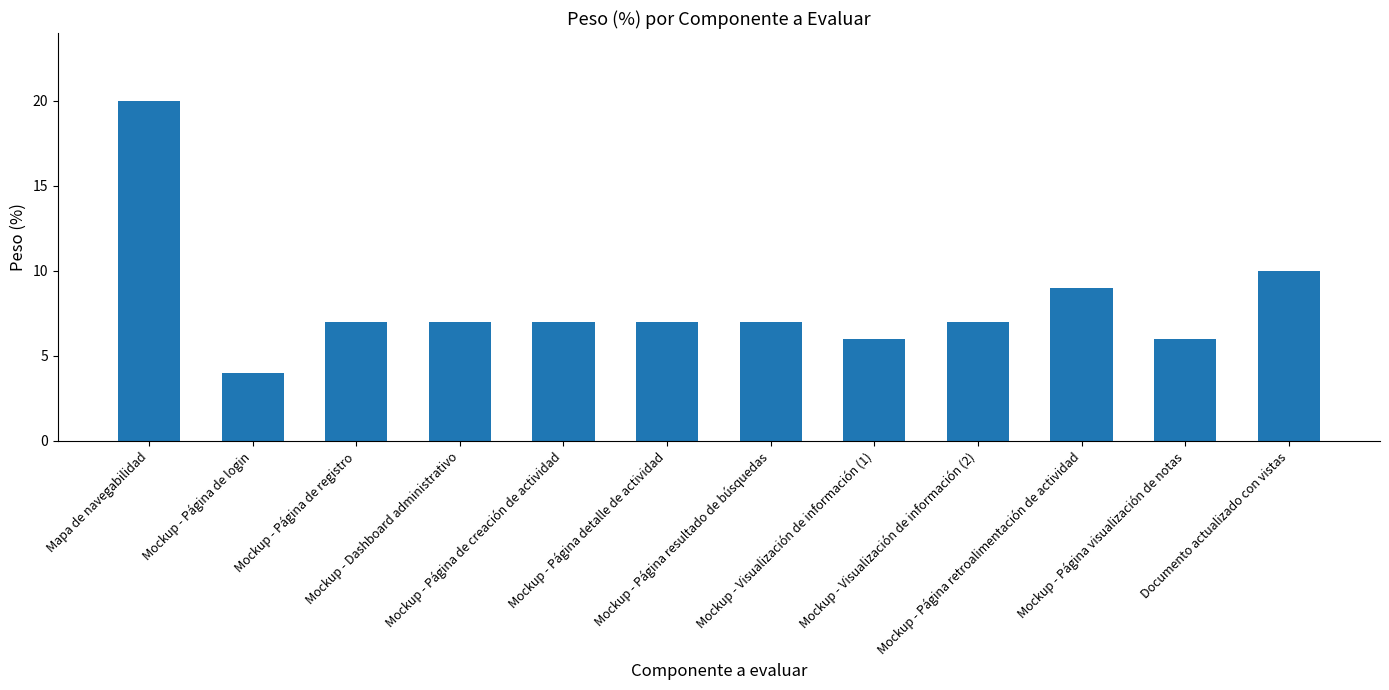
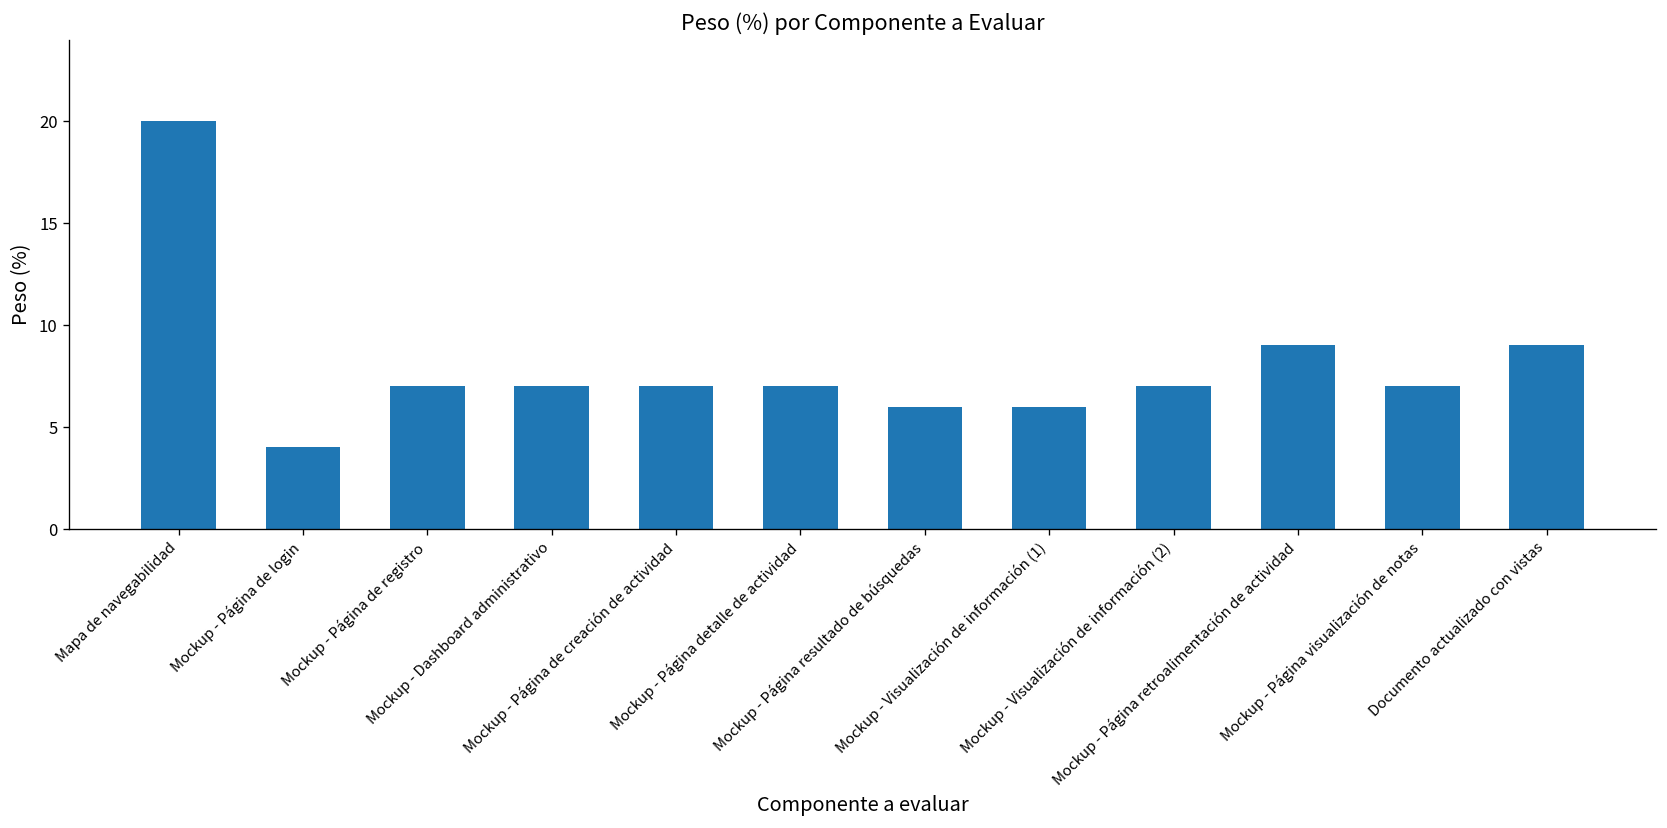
  {
    "Mapa de navegabilidad": 20,
    "Mockup - Página de login": 4,
    "Mockup - Página de registro": 7,
    "Mockup - Dashboard administrativo": 7,
    "Mockup - Página de creación de actividad": 7,
    "Mockup - Página detalle de actividad": 7,
-   "Mockup - Página resultado de búsquedas": 7,
+   "Mockup - Página resultado de búsquedas": 6,
    "Mockup - Visualización de información (1)": 6,
    "Mockup - Visualización de información (2)": 7,
    "Mockup - Página retroalimentación de actividad": 9,
-   "Mockup - Página visualización de notas": 6,
-   "Documento actualizado con vistas": 10
+   "Mockup - Página visualización de notas": 7,
+   "Documento actualizado con vistas": 9
  }
